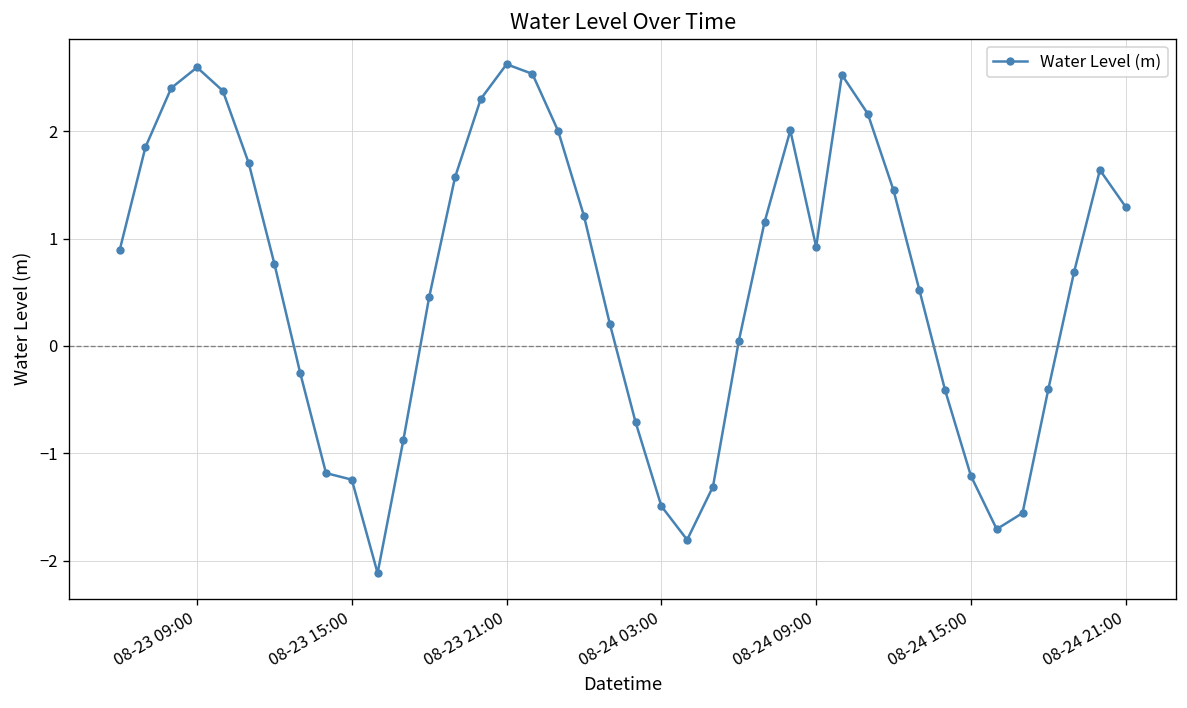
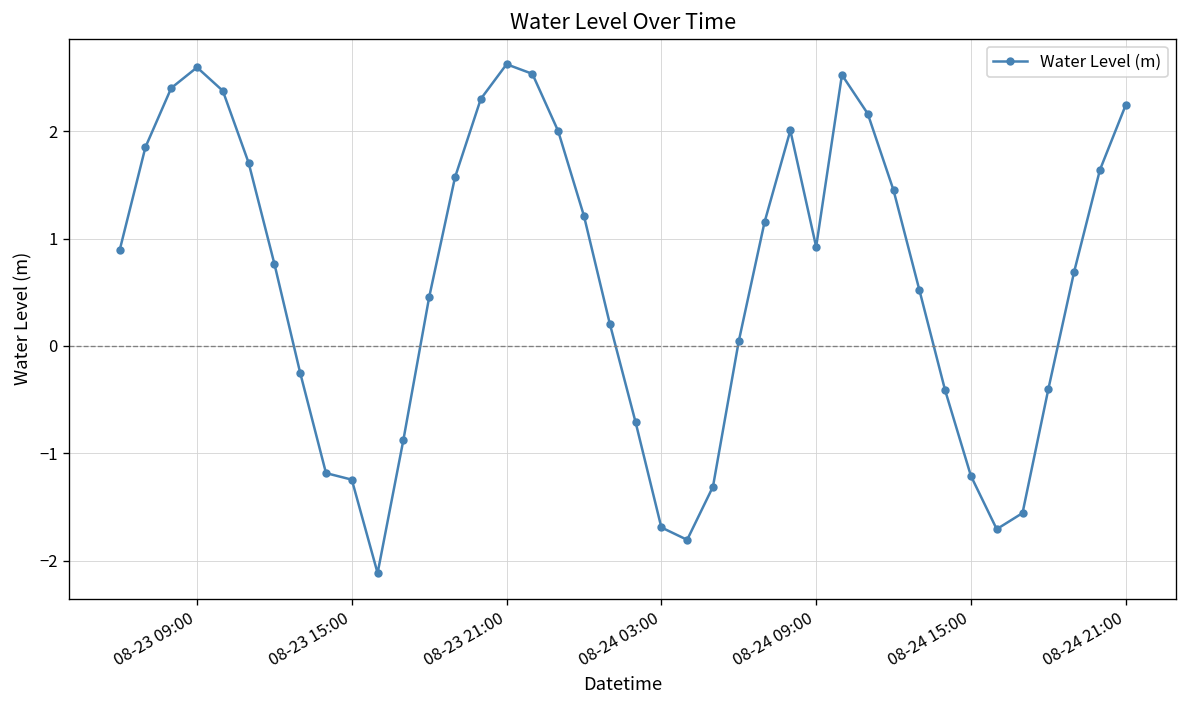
  {
    "08-23 09:00": 2.6,
    "08-23 15:00": -1.2,
    "08-23 21:00": 2.6,
-   "08-24 03:00": -1.5,
+   "08-24 03:00": -1.7,
    "08-24 09:00": 0.9,
    "08-24 15:00": -1.2,
-   "08-24 21:00": 1.3
+   "08-24 21:00": 2.2
  }
